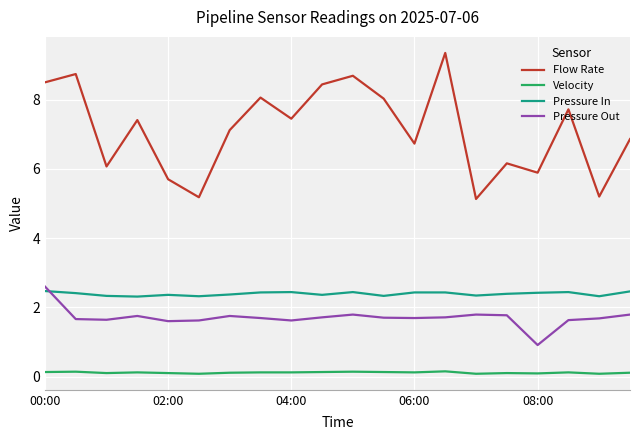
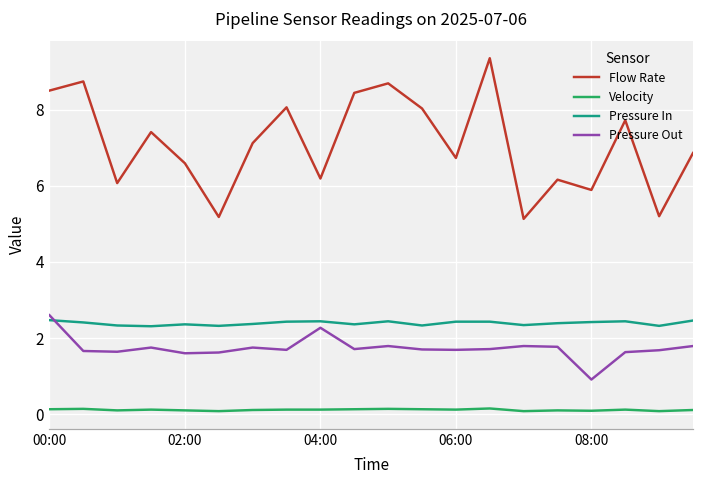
  {
    "Flow Rate": {
      "00:00": 8.5,
-     "02:00": 5.7,
-     "04:00": 7.5,
+     "02:00": 6.6,
+     "04:00": 6.2,
      "06:00": 6.7,
      "08:00": 5.9
    },
    "Pressure Out": {
      "00:00": 2.6,
      "02:00": 1.6,
-     "04:00": 1.6,
+     "04:00": 2.3,
      "06:00": 1.7,
      "08:00": 0.9
    }
  }
